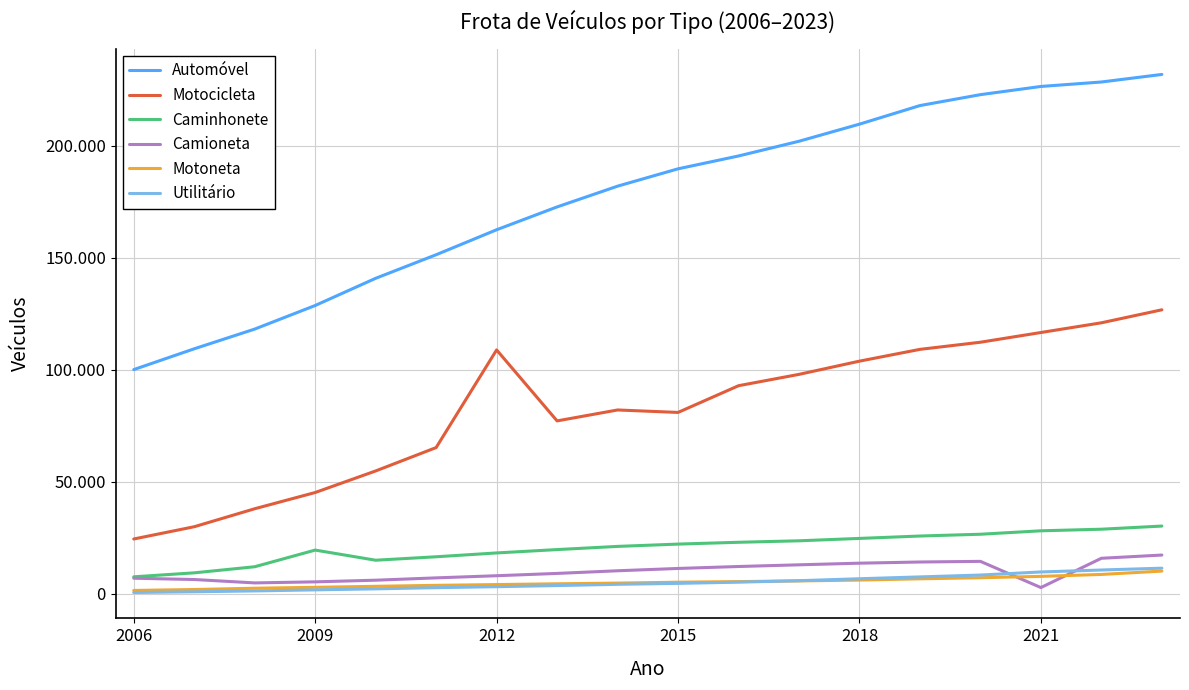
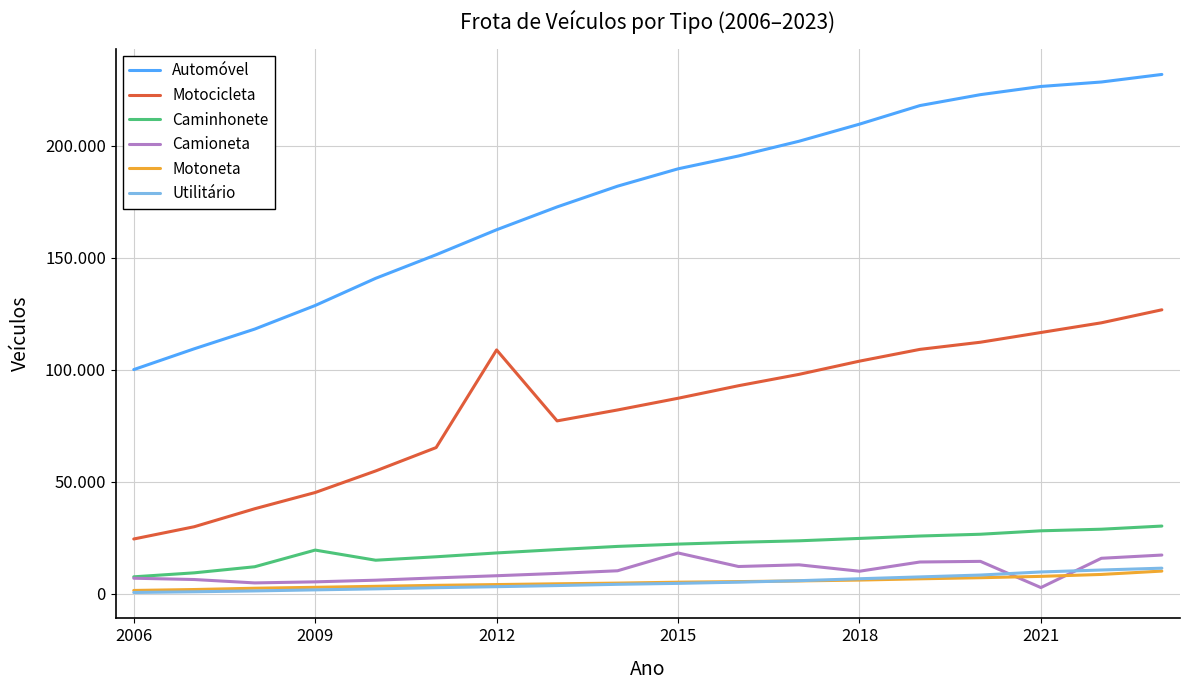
  {
    "Motocicleta": {
      "2006": 24,
      "2009": 45,
      "2012": 109,
-     "2015": 81,
+     "2015": 87,
      "2018": 104,
      "2021": 117
    },
    "Caminhonete": {
      "2009": 19,
      "2012": 18,
      "2015": 22,
      "2018": 25,
      "2021": 28
    },
    "Camioneta": {
      "2009": 5,
      "2012": 8,
-     "2015": 11,
-     "2018": 14,
+     "2015": 18,
+     "2018": 10,
      "2021": 3
    },
    "Motoneta": {
      "2009": 3,
      "2021": 8
    }
  }
